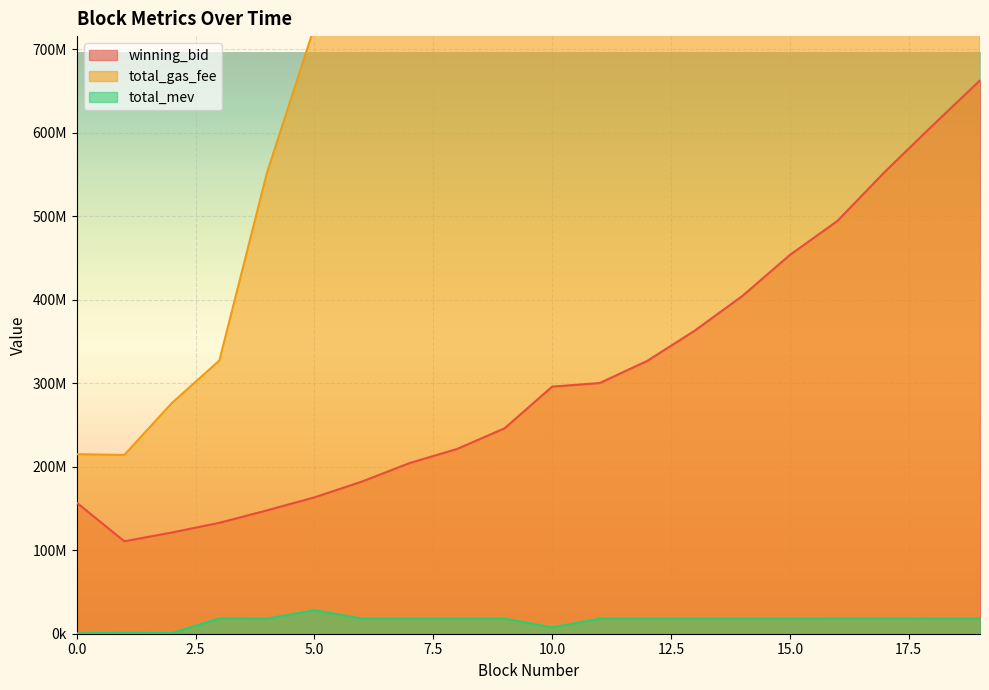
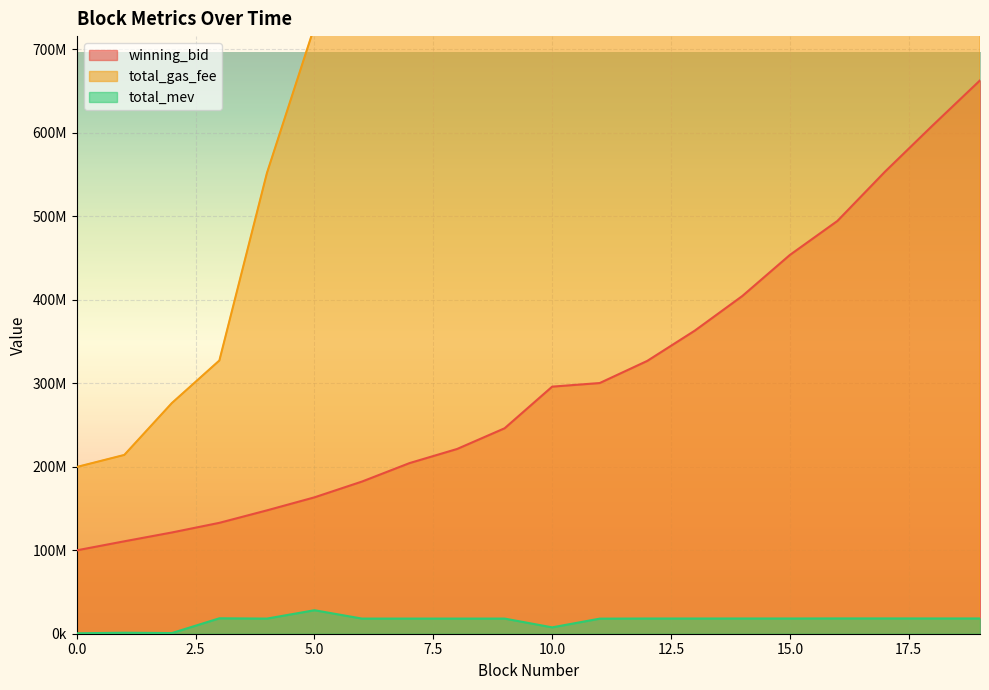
  {
    "winning_bid": {
-     "0.0": 160000000,
+     "0.0": 100000000,
      "5.0": 160000000,
      "10.0": 300000000,
      "15.0": 450000000
    },
    "total_gas_fee": {
-     "0.0": 220000000
+     "0.0": 200000000
    },
    "total_mev": {
      "0.0": 0,
      "5.0": 30000000,
      "10.0": 10000000,
      "15.0": 20000000
    }
  }
